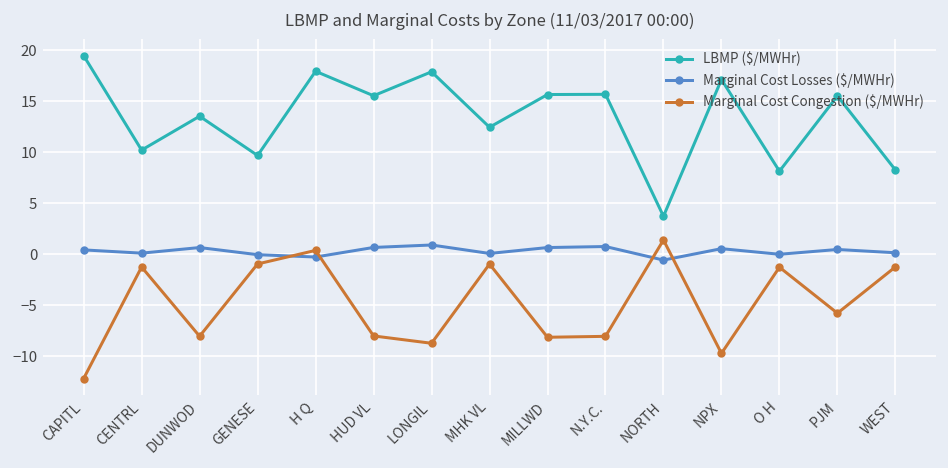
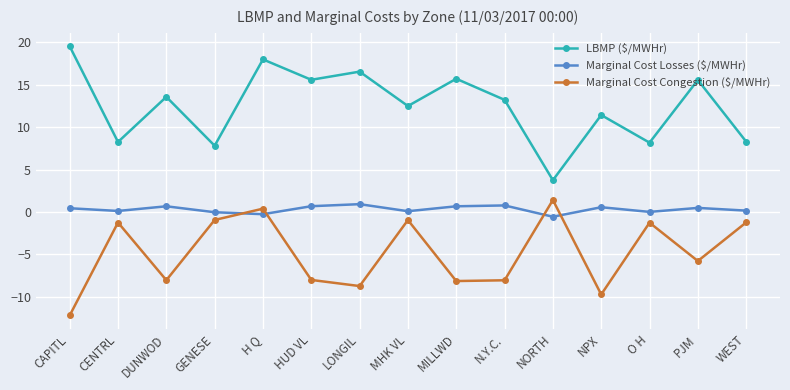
  {
    "LBMP ($/MWHr)": {
      "CAPITL": 20,
-     "CENTRL": 10,
+     "CENTRL": 8,
      "DUNWOD": 14,
-     "GENESE": 10,
+     "GENESE": 8,
      "H Q": 18,
      "HUD VL": 16,
-     "LONGIL": 18,
+     "LONGIL": 17,
      "MHK VL": 12,
      "MILLWD": 16,
-     "N.Y.C.": 16,
+     "N.Y.C.": 13,
      "NORTH": 4,
-     "NPX": 17,
+     "NPX": 11,
      "O H": 8,
      "PJM": 16,
      "WEST": 8
    },
    "Marginal Cost Losses ($/MWHr)": {
      "CAPITL": 0,
      "CENTRL": 0,
      "DUNWOD": 1,
      "GENESE": 0,
      "H Q": 0,
      "HUD VL": 1,
      "LONGIL": 1,
      "MHK VL": 0,
      "MILLWD": 1,
      "N.Y.C.": 1,
      "NORTH": -1,
      "NPX": 1,
      "O H": 0,
      "PJM": 0,
      "WEST": 0
    },
    "Marginal Cost Congestion ($/MWHr)": {
      "CAPITL": -12,
      "CENTRL": -1,
      "DUNWOD": -8,
      "GENESE": -1,
      "H Q": 0,
      "HUD VL": -8,
      "LONGIL": -9,
      "MHK VL": -1,
      "MILLWD": -8,
      "N.Y.C.": -8,
      "NORTH": 1,
      "NPX": -10,
      "O H": -1,
      "PJM": -6,
      "WEST": -1
    }
  }
